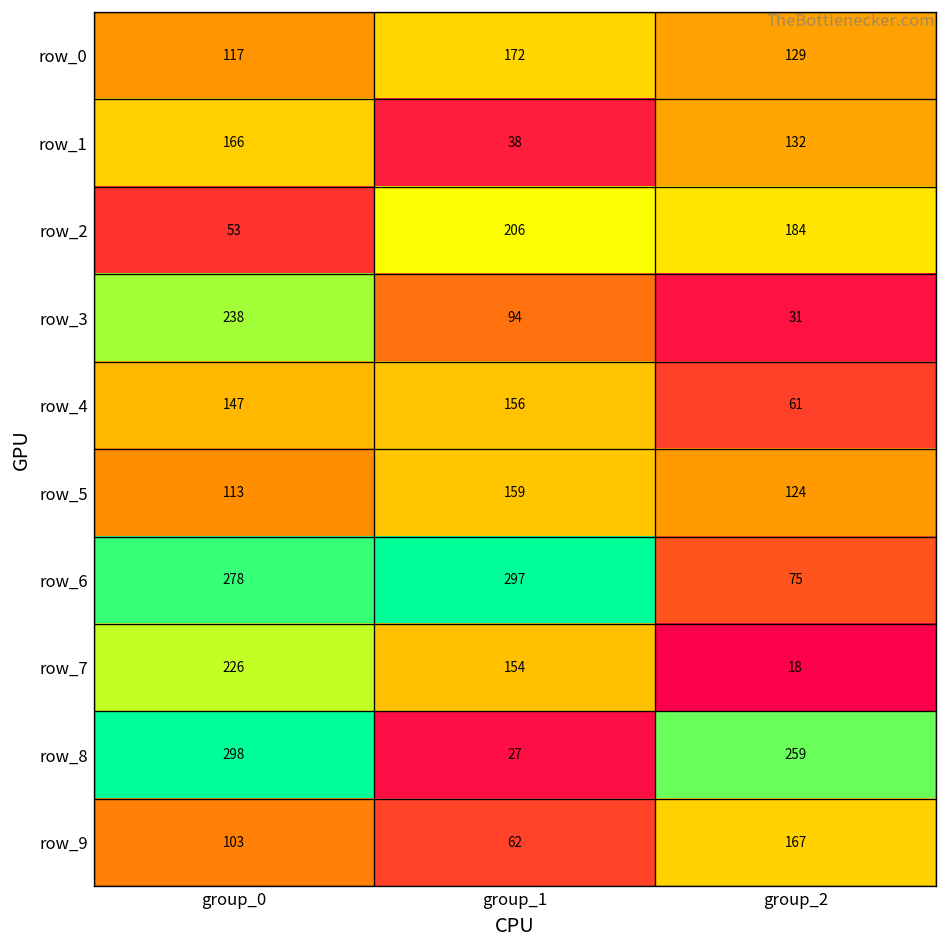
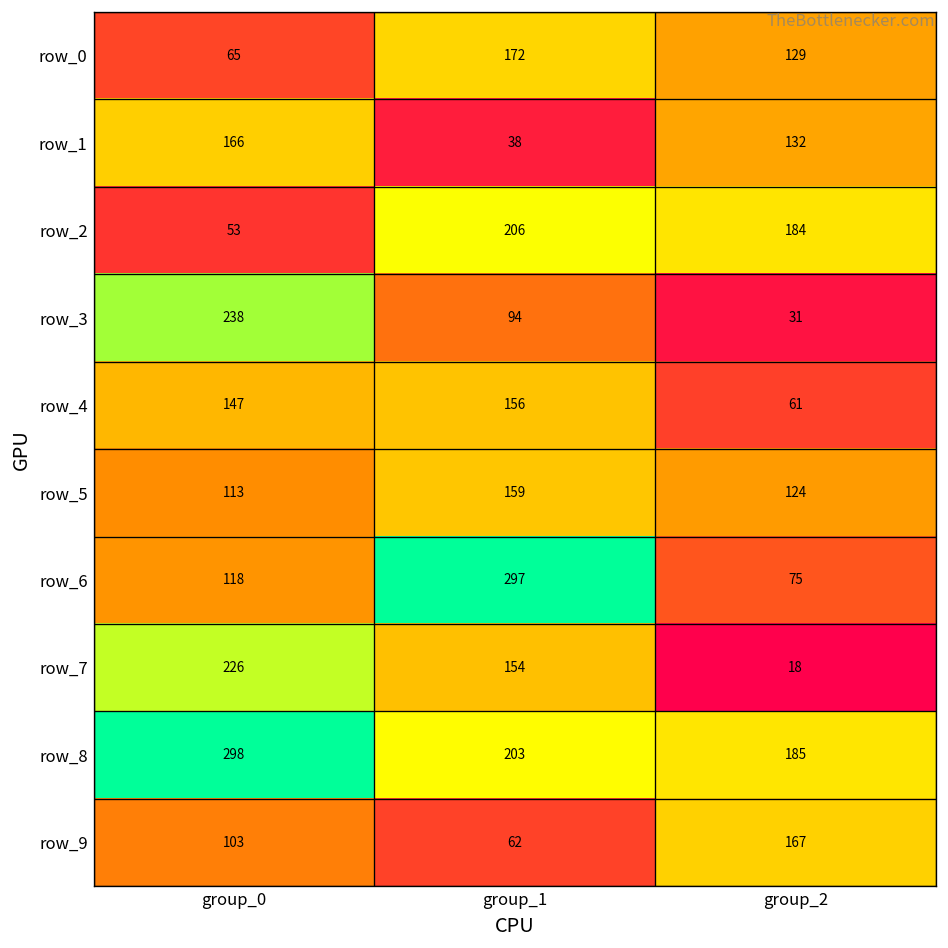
  {
    "row_0": {
-     "group_0": 117,
+     "group_0": 65,
      "group_1": 172,
      "group_2": 129
    },
    "row_1": {
      "group_0": 166,
      "group_1": 38,
      "group_2": 132
    },
    "row_2": {
      "group_0": 53,
      "group_1": 206,
      "group_2": 184
    },
    "row_3": {
      "group_0": 238,
      "group_1": 94,
      "group_2": 31
    },
    "row_4": {
      "group_0": 147,
      "group_1": 156,
      "group_2": 61
    },
    "row_5": {
      "group_0": 113,
      "group_1": 159,
      "group_2": 124
    },
    "row_6": {
-     "group_0": 278,
+     "group_0": 118,
      "group_1": 297,
      "group_2": 75
    },
    "row_7": {
      "group_0": 226,
      "group_1": 154,
      "group_2": 18
    },
    "row_8": {
      "group_0": 298,
-     "group_1": 27,
-     "group_2": 259
+     "group_1": 203,
+     "group_2": 185
    },
    "row_9": {
      "group_0": 103,
      "group_1": 62,
      "group_2": 167
    }
  }
